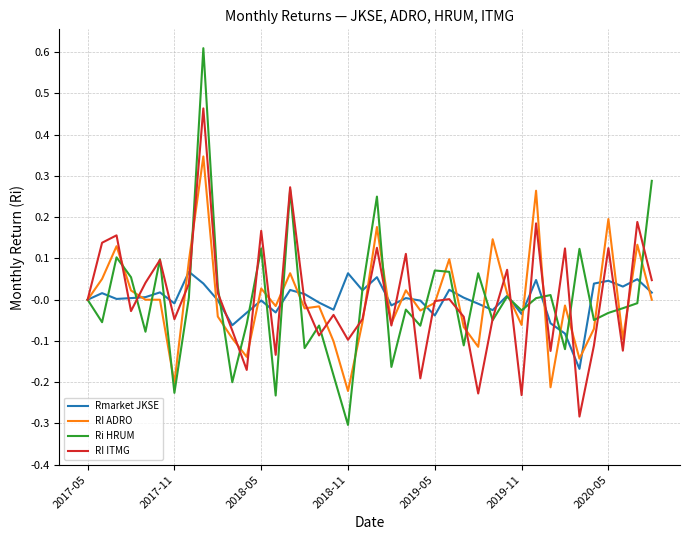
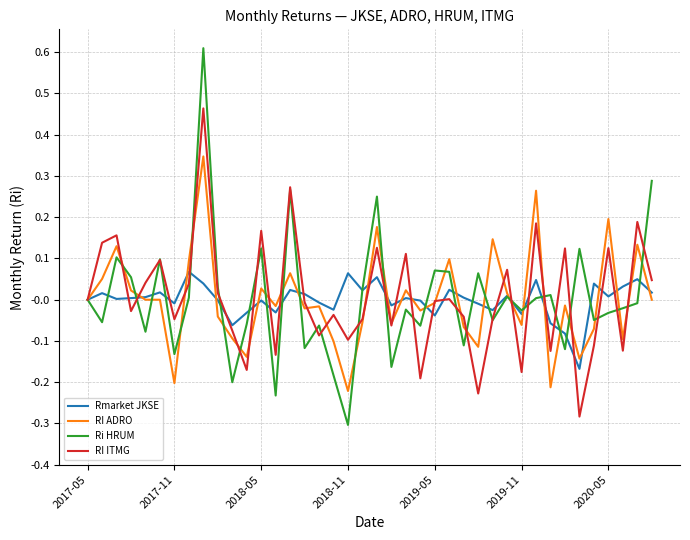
  {
    "Rmarket JKSE": {
      "2017-11": -0.01,
      "2018-05": 0.00,
      "2018-11": 0.06,
      "2019-05": -0.04,
      "2019-11": -0.03,
-     "2020-05": 0.05
+     "2020-05": 0.01
    },
    "RI ADRO": {
      "2017-11": -0.20,
      "2018-05": 0.03,
      "2018-11": -0.22,
      "2019-11": -0.06,
      "2020-05": 0.20
    },
    "Ri HRUM": {
-     "2017-11": -0.23,
+     "2017-11": -0.13,
      "2018-05": 0.12,
      "2018-11": -0.30,
      "2019-05": 0.07,
      "2019-11": -0.03,
      "2020-05": -0.03
    },
    "RI ITMG": {
      "2017-11": -0.05,
      "2018-05": 0.17,
      "2018-11": -0.10,
-     "2019-11": -0.23,
+     "2019-11": -0.18,
      "2020-05": 0.13
    }
  }
